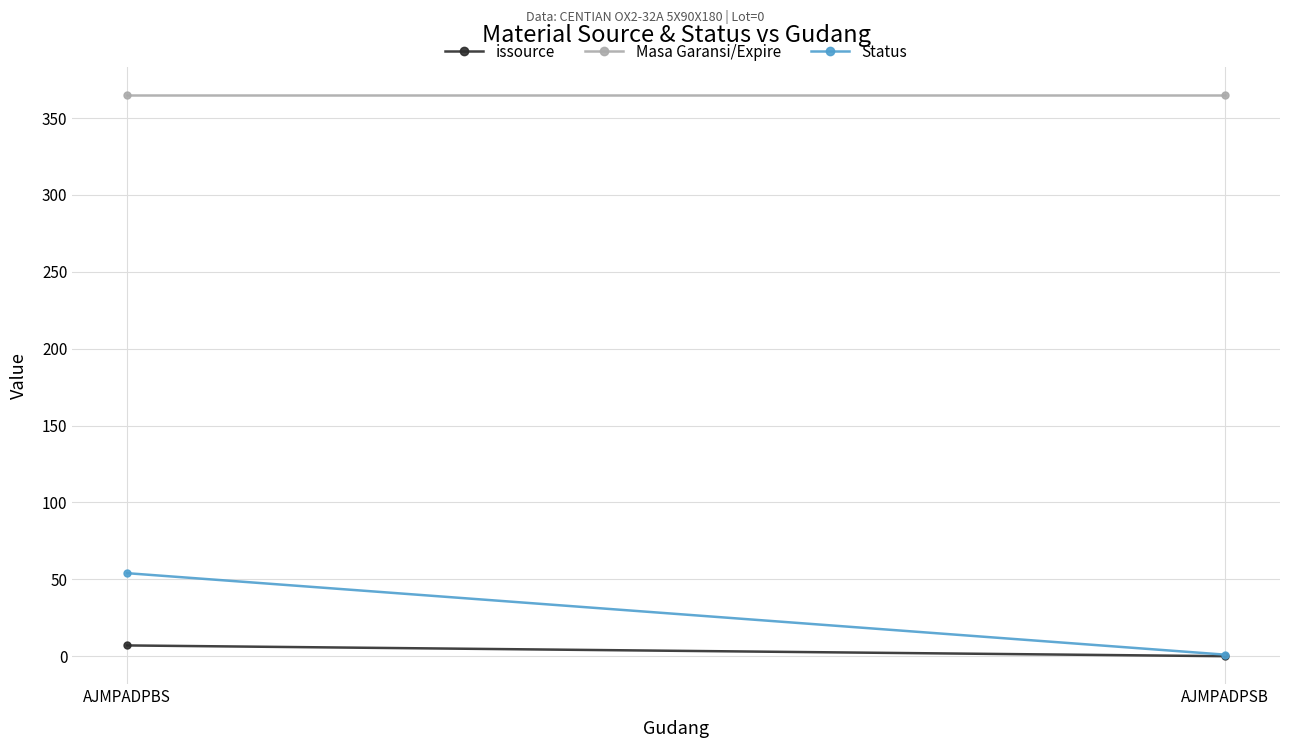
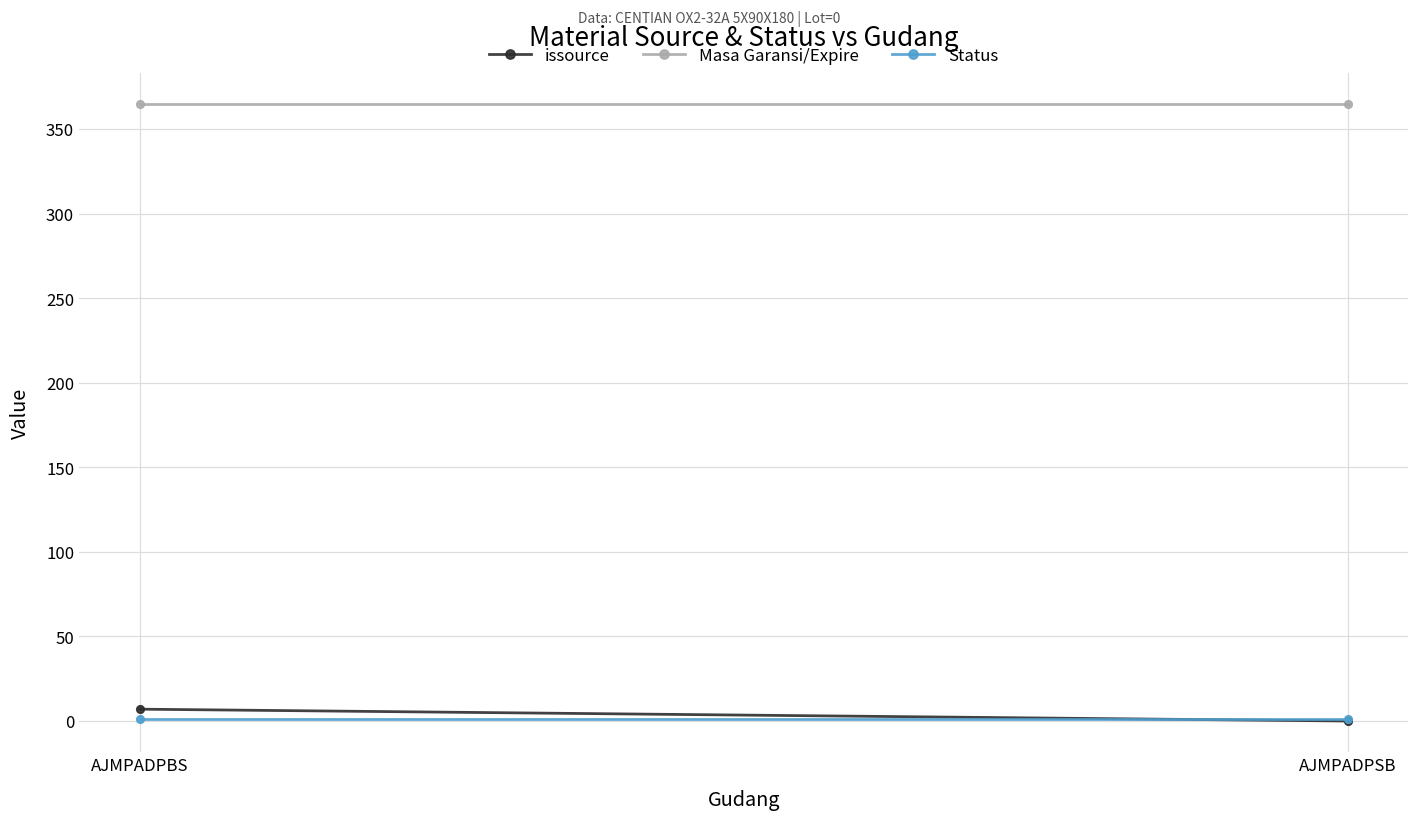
  {
    "issource": {
      "AJMPADPBS": 7
    },
    "Masa Garansi/Expire": {
      "AJMPADPBS": 365,
      "AJMPADPSB": 365
    },
    "Status": {
-     "AJMPADPBS": 54
+     "AJMPADPBS": 1
    }
  }
